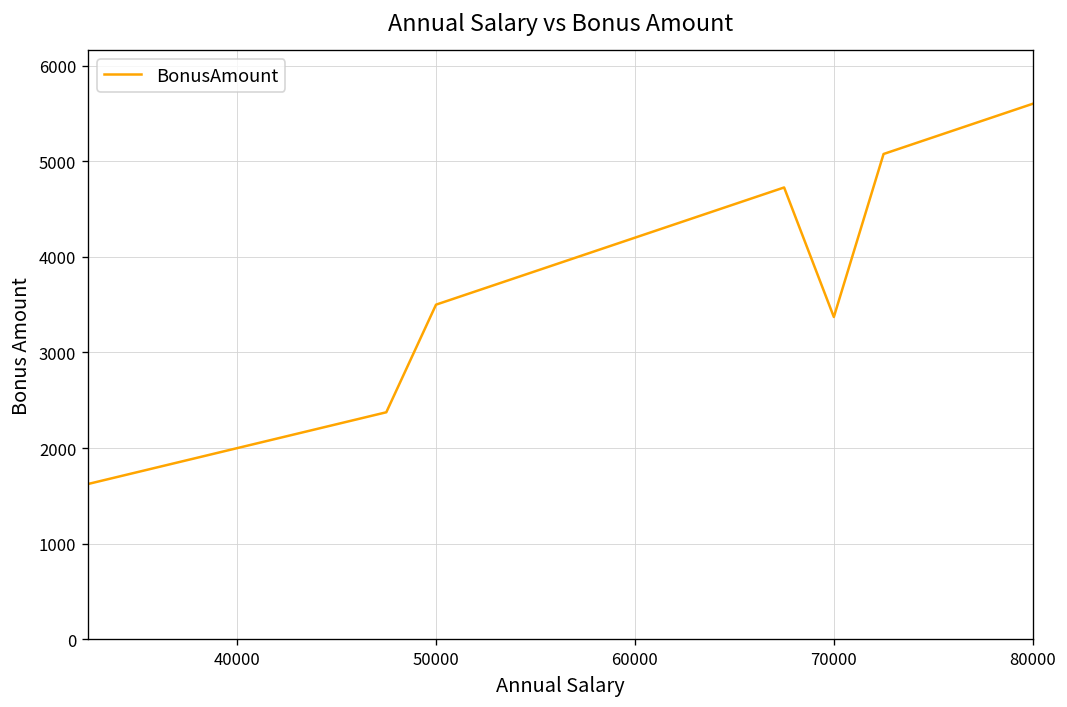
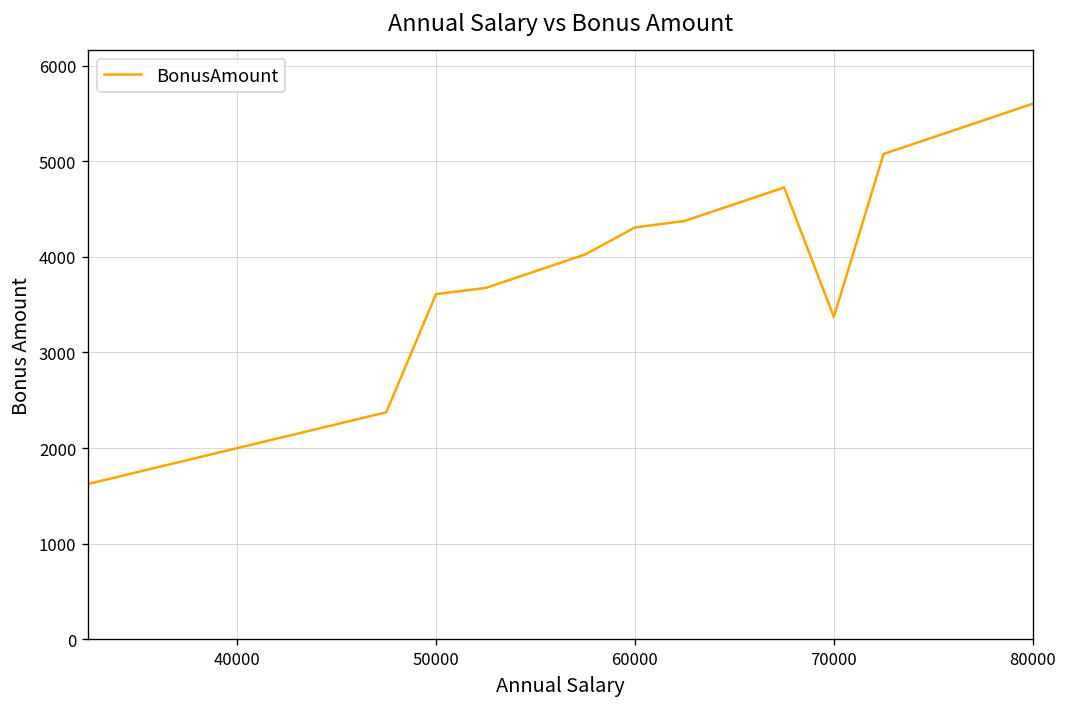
  {
    "40000": 2000,
-   "50000": 3500,
-   "60000": 4200,
+   "50000": 3600,
+   "60000": 4300,
    "70000": 3400,
    "80000": 5600
  }
